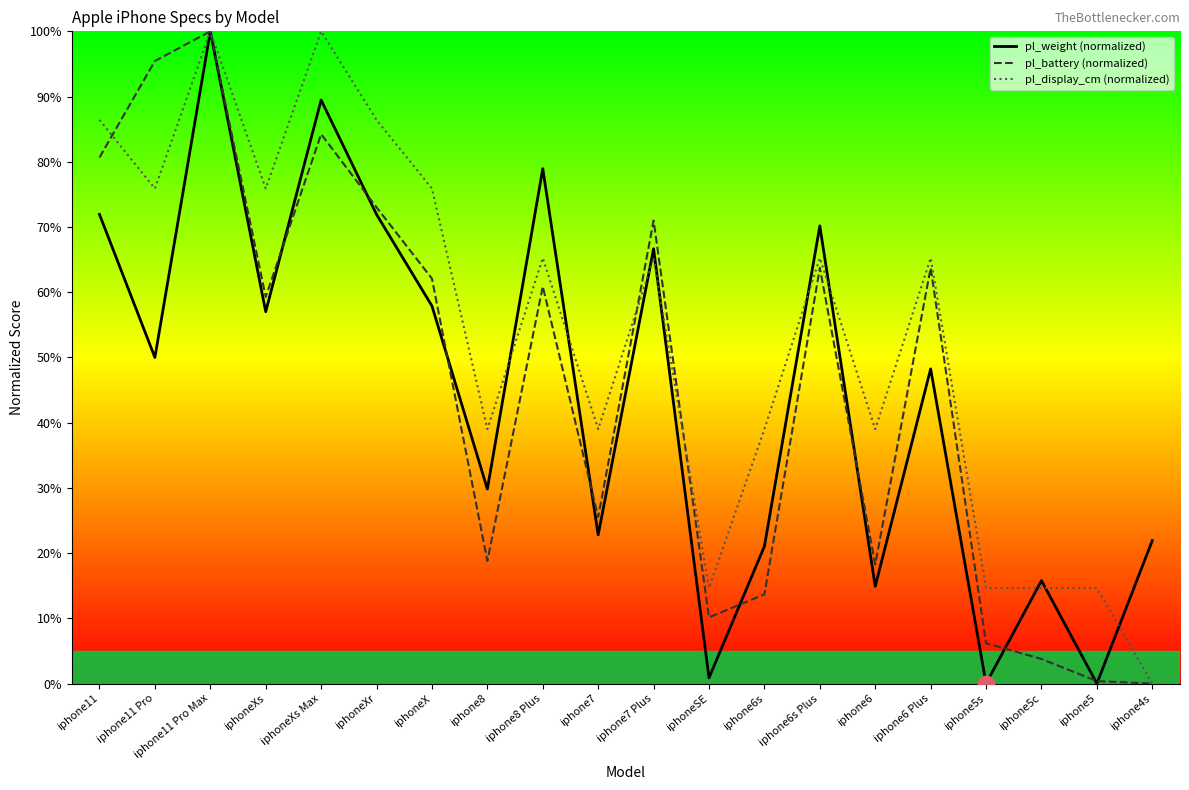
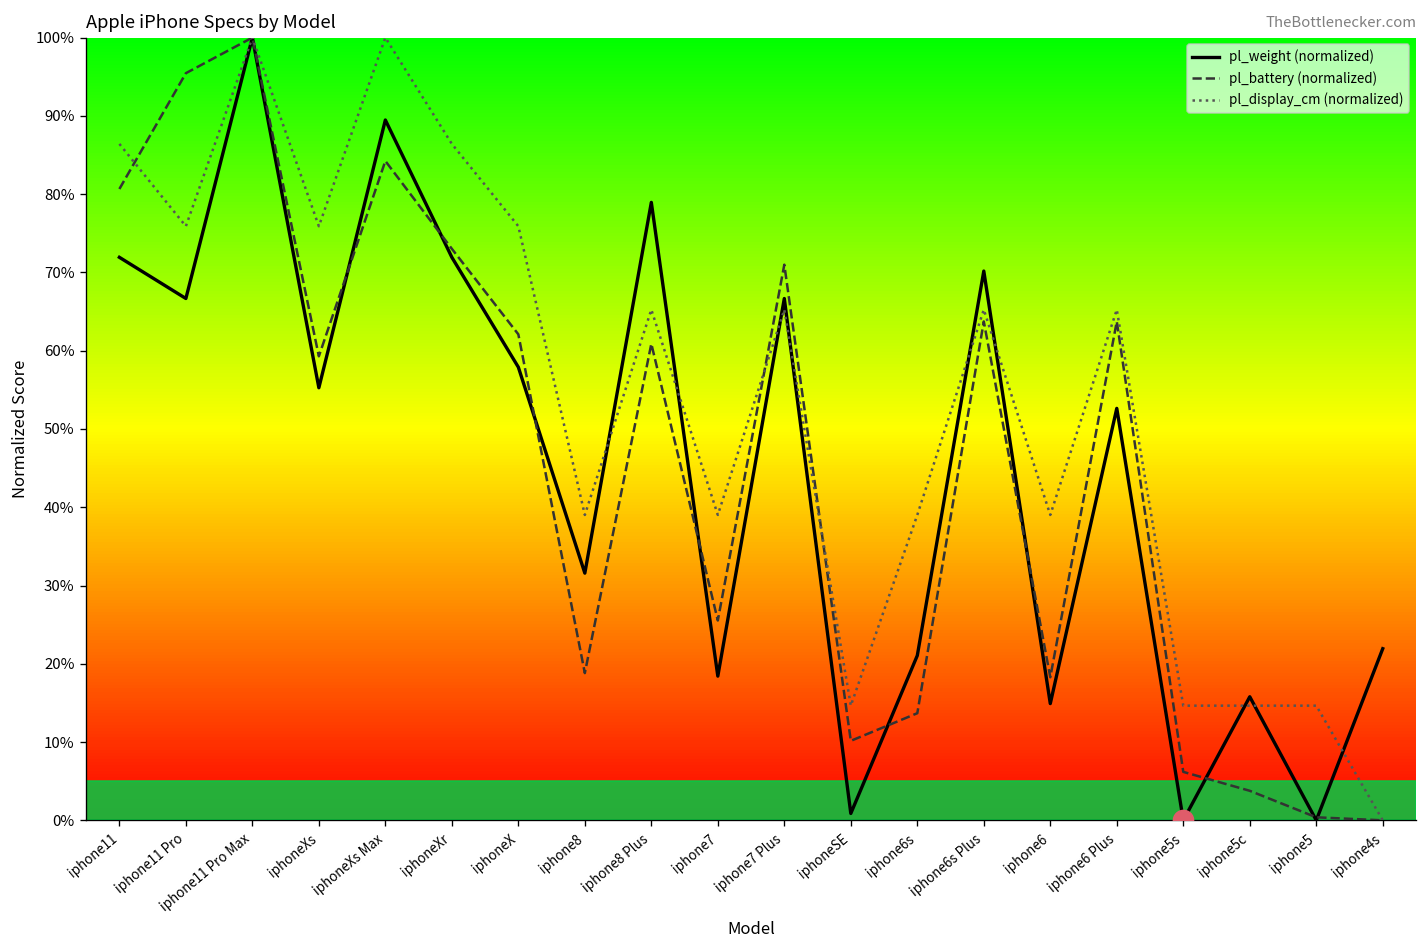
  {
    "pl_weight (normalized)": {
      "iphone11": "72%",
-     "iphone11 Pro": "50%",
-     "iphoneXs": "57%",
+     "iphone11 Pro": "67%",
+     "iphoneXs": "55%",
      "iphoneXs Max": "89%",
      "iphoneXr": "72%",
      "iphoneX": "58%",
-     "iphone8": "30%",
+     "iphone8": "32%",
      "iphone8 Plus": "79%",
-     "iphone7": "23%",
+     "iphone7": "18%",
      "iphone7 Plus": "67%",
      "iphone6s": "21%",
      "iphone6s Plus": "70%",
      "iphone6": "15%",
-     "iphone6 Plus": "48%",
+     "iphone6 Plus": "53%",
      "iphone5c": "16%",
      "iphone4s": "22%"
    }
  }
